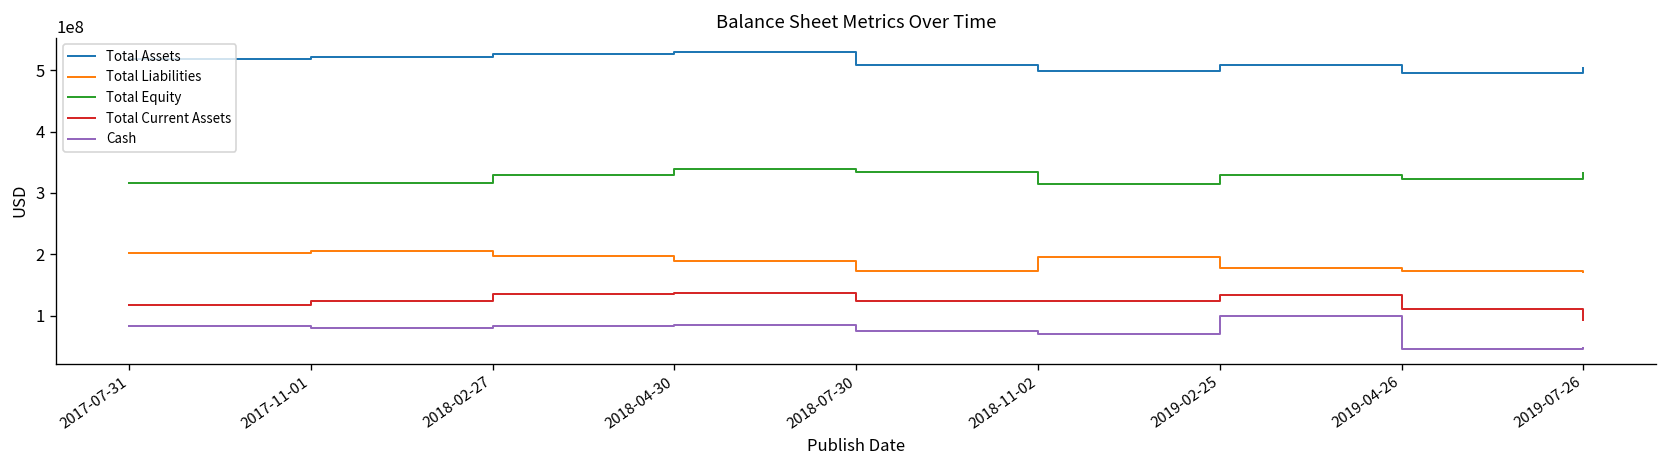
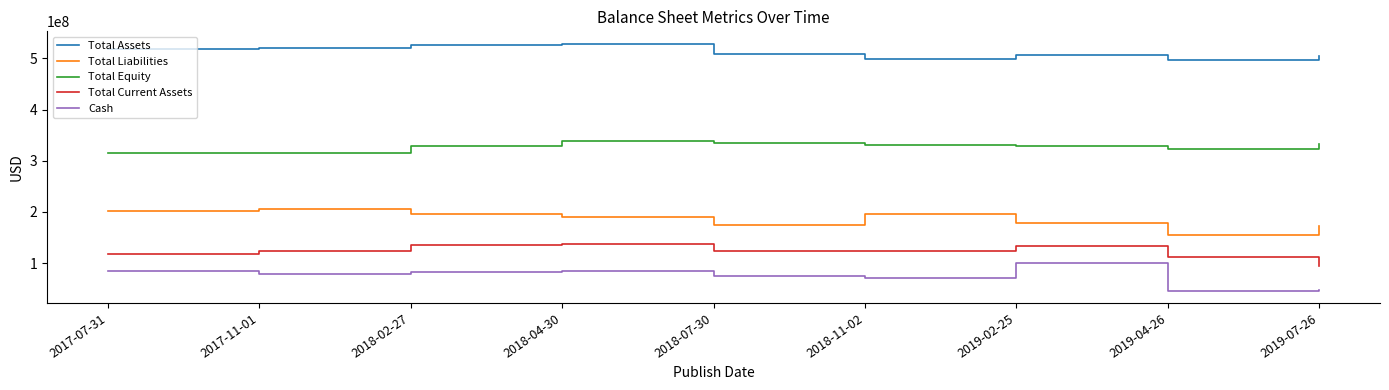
  {
    "Total Assets": {
      "2017-11-01": 520000000,
      "2018-02-27": 530000000,
      "2018-04-30": 530000000,
      "2018-07-30": 510000000,
      "2018-11-02": 500000000,
      "2019-02-25": 510000000,
      "2019-04-26": 500000000,
      "2019-07-26": 500000000
    },
    "Total Liabilities": {
      "2017-07-31": 200000000,
      "2017-11-01": 210000000,
      "2018-02-27": 200000000,
      "2018-04-30": 190000000,
      "2018-07-30": 170000000,
      "2018-11-02": 200000000,
      "2019-02-25": 180000000,
-     "2019-04-26": 170000000,
+     "2019-04-26": 150000000,
      "2019-07-26": 170000000
    },
    "Total Equity": {
      "2017-07-31": 320000000,
      "2017-11-01": 320000000,
      "2018-02-27": 330000000,
      "2018-04-30": 340000000,
      "2018-07-30": 330000000,
-     "2018-11-02": 310000000,
+     "2018-11-02": 330000000,
      "2019-02-25": 330000000,
      "2019-04-26": 320000000,
      "2019-07-26": 330000000
    },
    "Total Current Assets": {
      "2017-07-31": 120000000,
      "2017-11-01": 120000000,
      "2018-02-27": 140000000,
      "2018-04-30": 140000000,
      "2018-07-30": 120000000,
      "2018-11-02": 120000000,
      "2019-02-25": 130000000,
      "2019-04-26": 110000000,
      "2019-07-26": 90000000
    },
    "Cash": {
      "2017-07-31": 80000000,
      "2017-11-01": 80000000,
      "2018-02-27": 80000000,
      "2018-04-30": 90000000,
      "2018-07-30": 80000000,
      "2018-11-02": 70000000,
      "2019-02-25": 100000000,
      "2019-04-26": 50000000,
      "2019-07-26": 50000000
    }
  }
